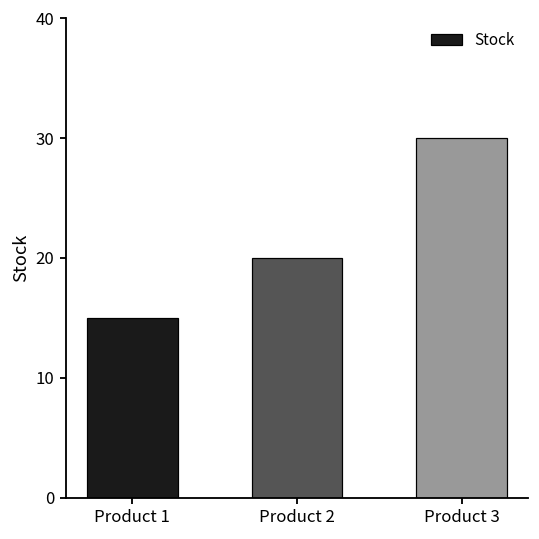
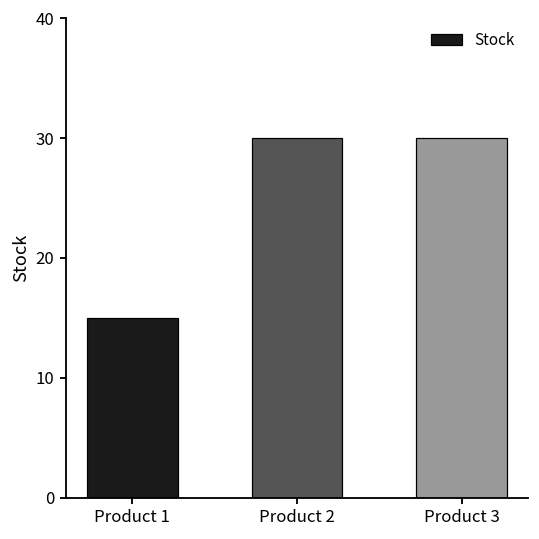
  {
    "Product 1": 15,
-   "Product 2": 20,
+   "Product 2": 30,
    "Product 3": 30
  }
